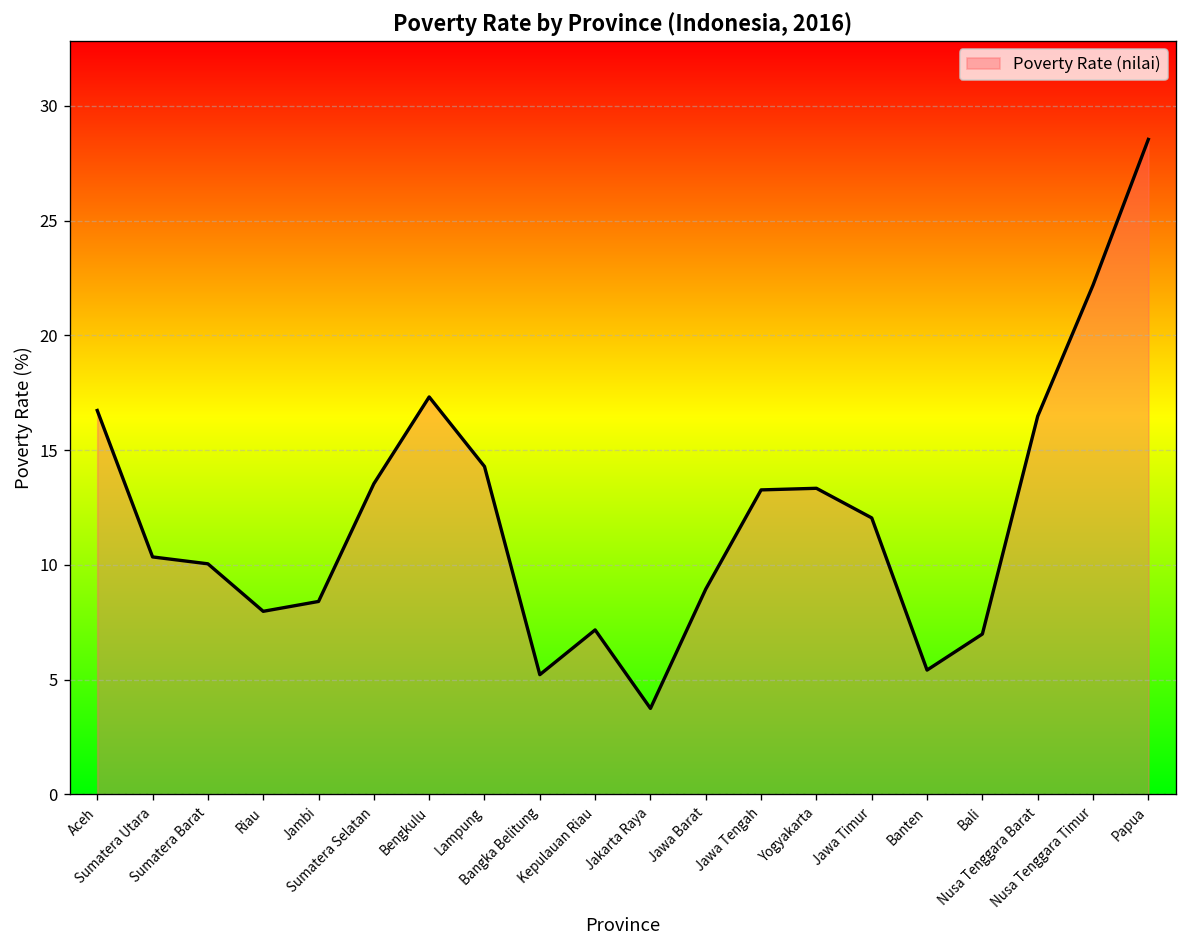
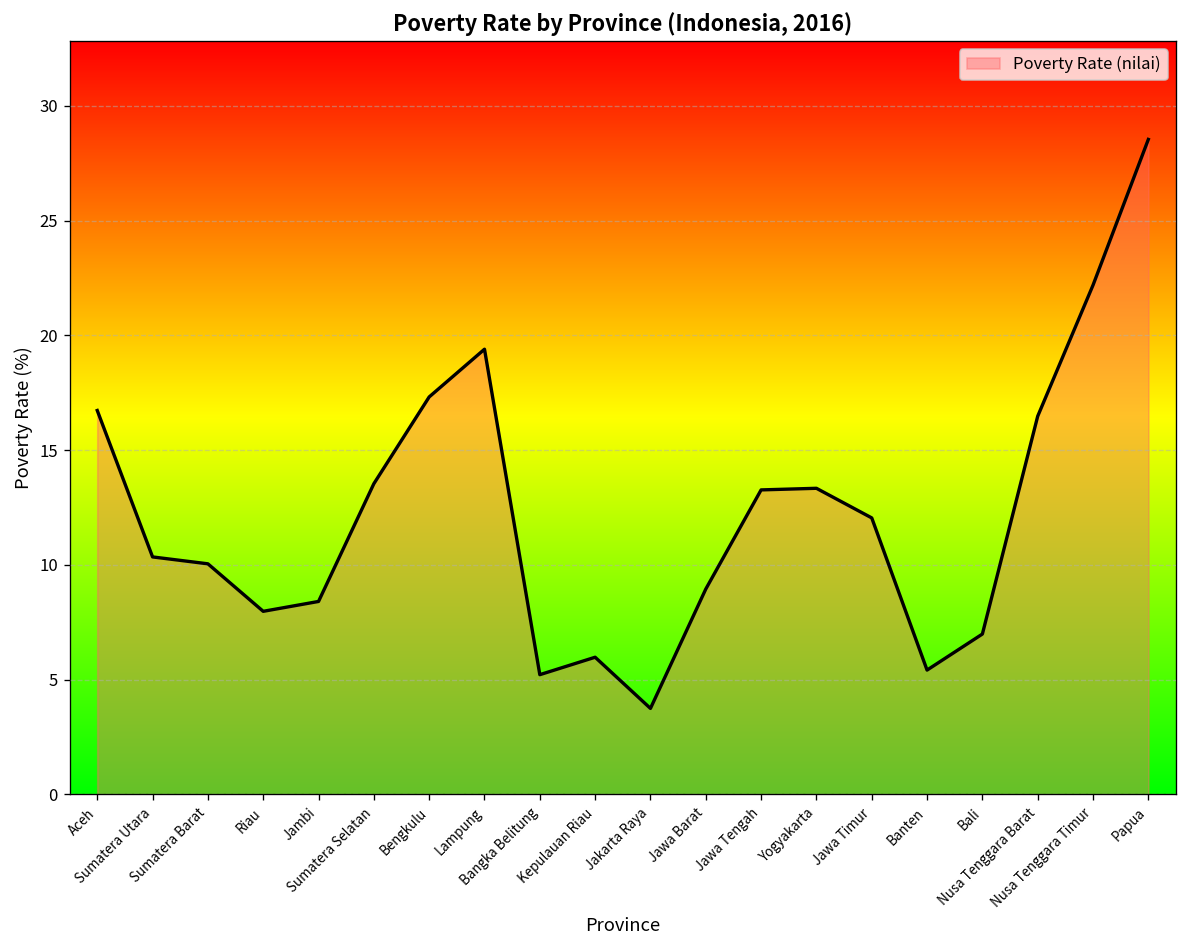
  {
    "Aceh": 16.7,
    "Sumatera Utara": 10.4,
    "Sumatera Barat": 10.1,
    "Riau": 8.0,
    "Jambi": 8.4,
    "Sumatera Selatan": 13.5,
    "Bengkulu": 17.3,
-   "Lampung": 14.3,
+   "Lampung": 19.4,
    "Bangka Belitung": 5.2,
-   "Kepulauan Riau": 7.2,
+   "Kepulauan Riau": 6.0,
    "Jakarta Raya": 3.8,
    "Jawa Barat": 9.0,
    "Jawa Tengah": 13.3,
    "Yogyakarta": 13.3,
    "Jawa Timur": 12.1,
    "Banten": 5.4,
    "Bali": 7.0,
    "Nusa Tenggara Barat": 16.5,
    "Nusa Tenggara Timur": 22.2,
    "Papua": 28.5
  }
